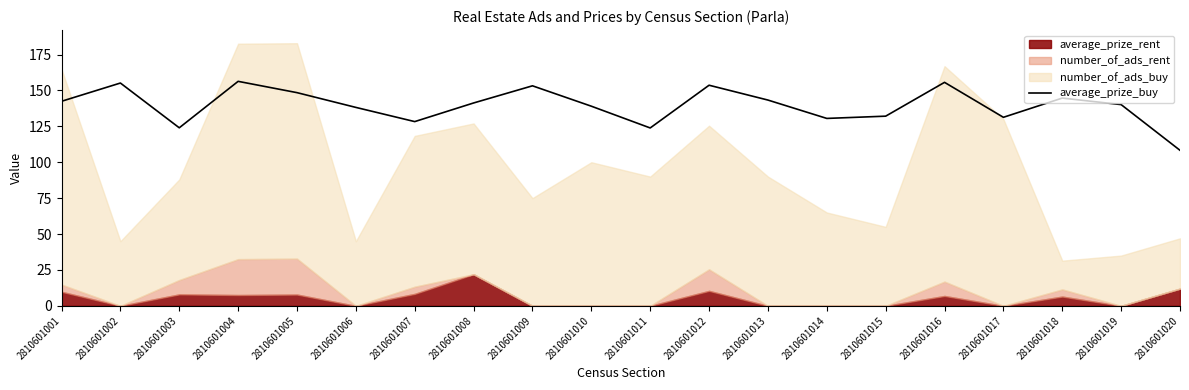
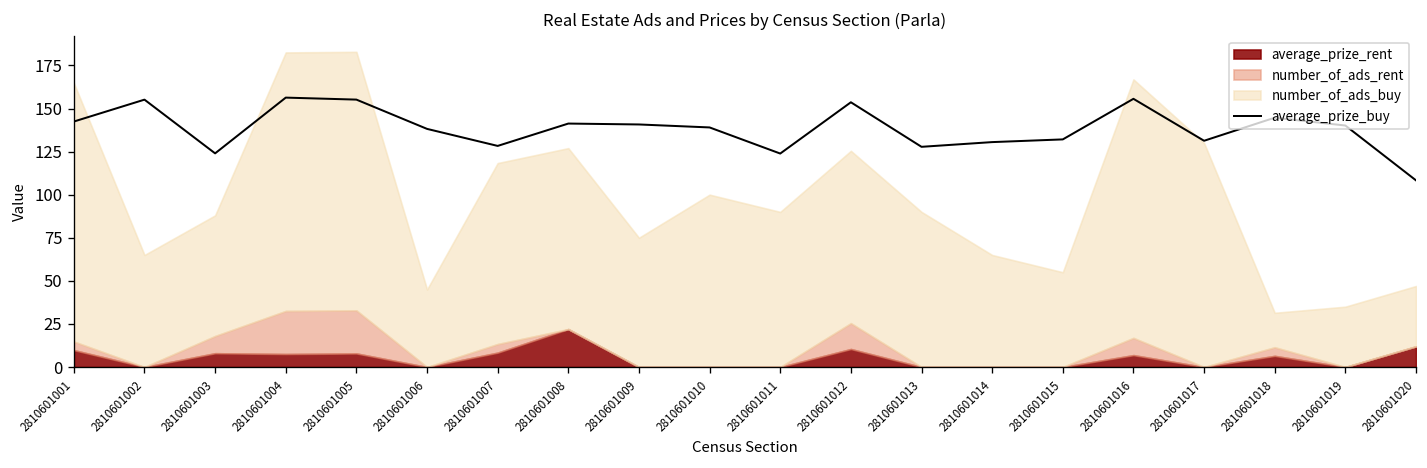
  {
    "average_prize_buy": {
      "2810601001": 142,
      "2810601002": 155,
      "2810601003": 124,
      "2810601004": 156,
-     "2810601005": 148,
+     "2810601005": 155,
      "2810601006": 138,
      "2810601007": 128,
      "2810601008": 141,
-     "2810601009": 153,
+     "2810601009": 141,
      "2810601010": 139,
      "2810601011": 124,
      "2810601012": 154,
-     "2810601013": 143,
+     "2810601013": 128,
      "2810601014": 131,
      "2810601015": 132,
      "2810601016": 156,
      "2810601019": 140,
      "2810601020": 108
    },
    "average_prize_rent": {
      "2810601001": 10,
      "2810601003": 8,
      "2810601004": 8,
      "2810601005": 8,
      "2810601007": 8,
      "2810601012": 10,
      "2810601016": 7,
      "2810601018": 6
    },
    "number_of_ads_rent": {
      "2810601001": 5,
      "2810601003": 10,
      "2810601004": 25,
      "2810601005": 25,
      "2810601007": 5,
      "2810601012": 15,
      "2810601016": 10,
      "2810601018": 5
    },
    "number_of_ads_buy": {
      "2810601001": 150,
-     "2810601002": 45,
+     "2810601002": 65,
      "2810601003": 70,
      "2810601004": 150,
      "2810601005": 150,
      "2810601006": 45,
      "2810601007": 105,
      "2810601008": 105,
      "2810601009": 75,
      "2810601010": 100,
      "2810601011": 90,
      "2810601012": 100,
      "2810601013": 90,
      "2810601014": 65,
      "2810601015": 55,
      "2810601016": 150,
      "2810601018": 20,
      "2810601019": 35,
      "2810601020": 35
    }
  }
